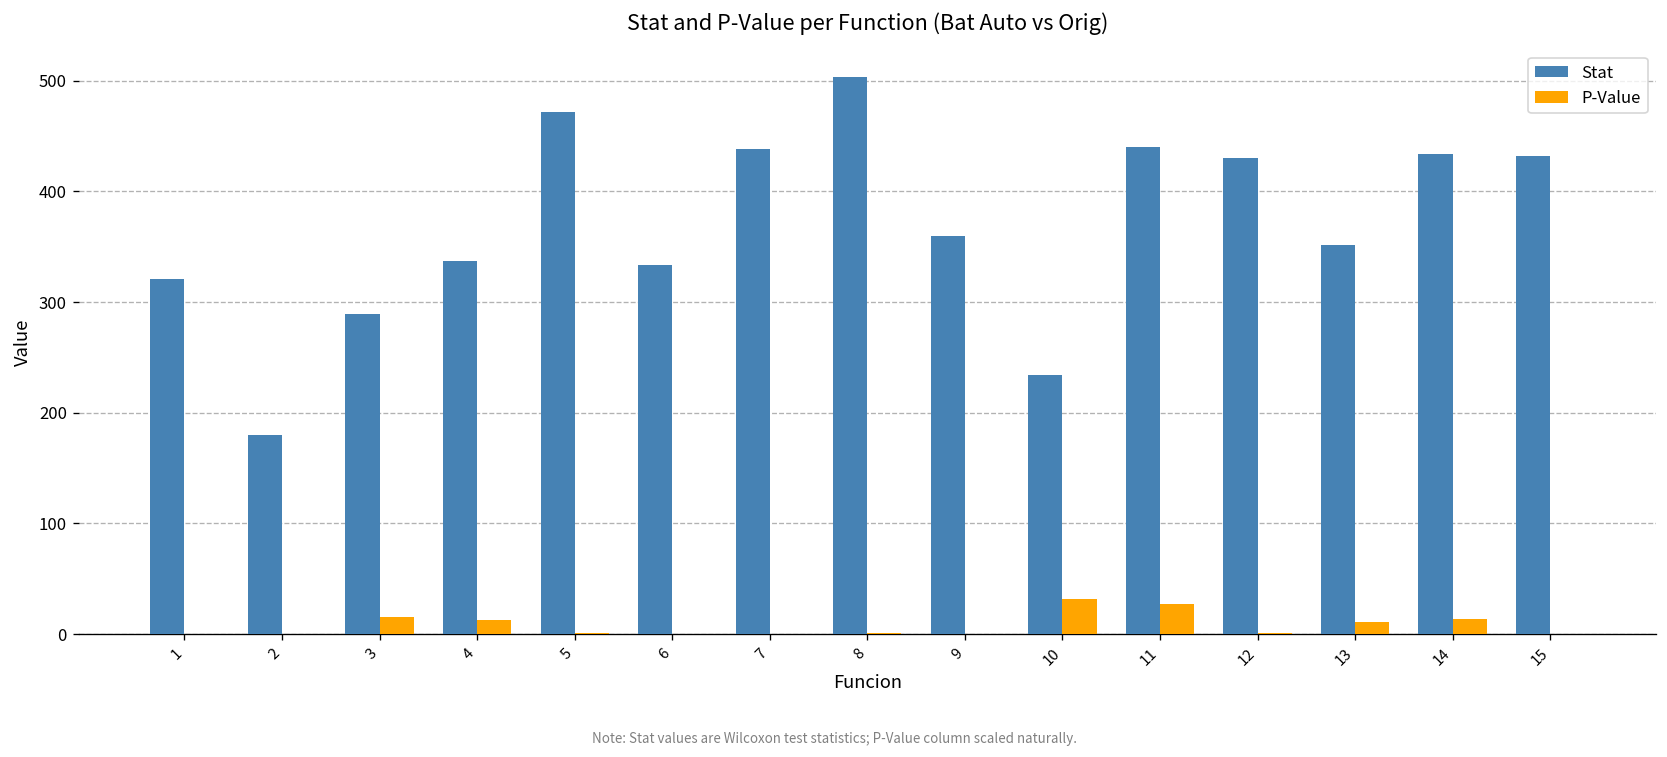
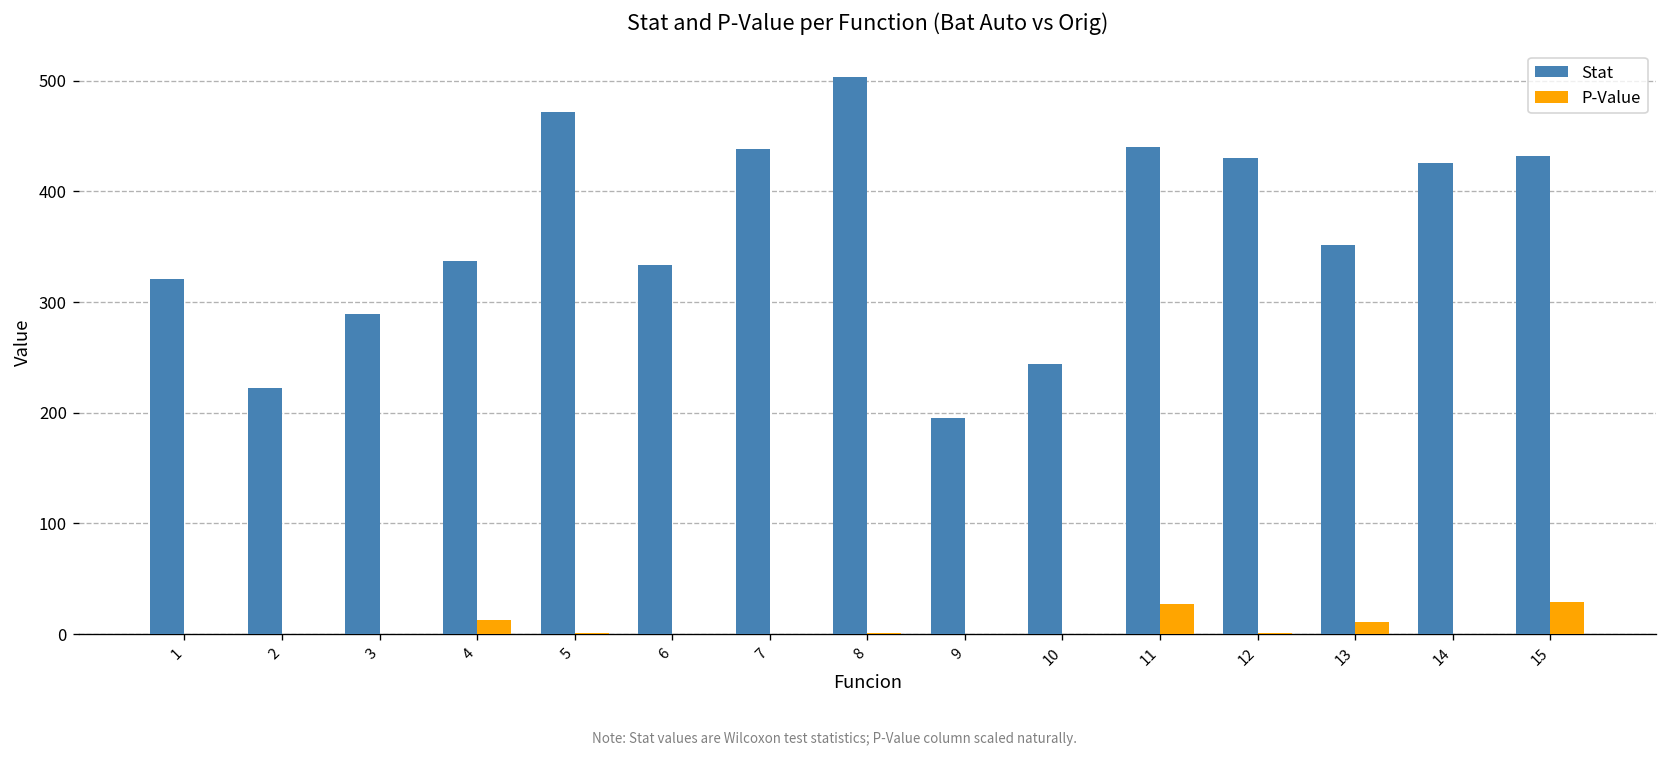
  {
    "Stat": {
      "1": 320,
-     "2": 180,
+     "2": 220,
      "3": 290,
      "4": 340,
      "5": 470,
      "6": 330,
      "7": 440,
      "8": 500,
-     "9": 360,
-     "10": 230,
+     "9": 200,
+     "10": 240,
      "11": 440,
      "12": 430,
      "13": 350,
-     "14": 434,
+     "14": 425,
      "15": 430
    },
    "P-Value": {
-     "3": 20,
+     "3": 0,
      "4": 10,
-     "10": 30,
+     "10": 0,
      "11": 30,
      "13": 10,
-     "14": 10,
-     "15": 0
+     "14": 0,
+     "15": 30
    }
  }
